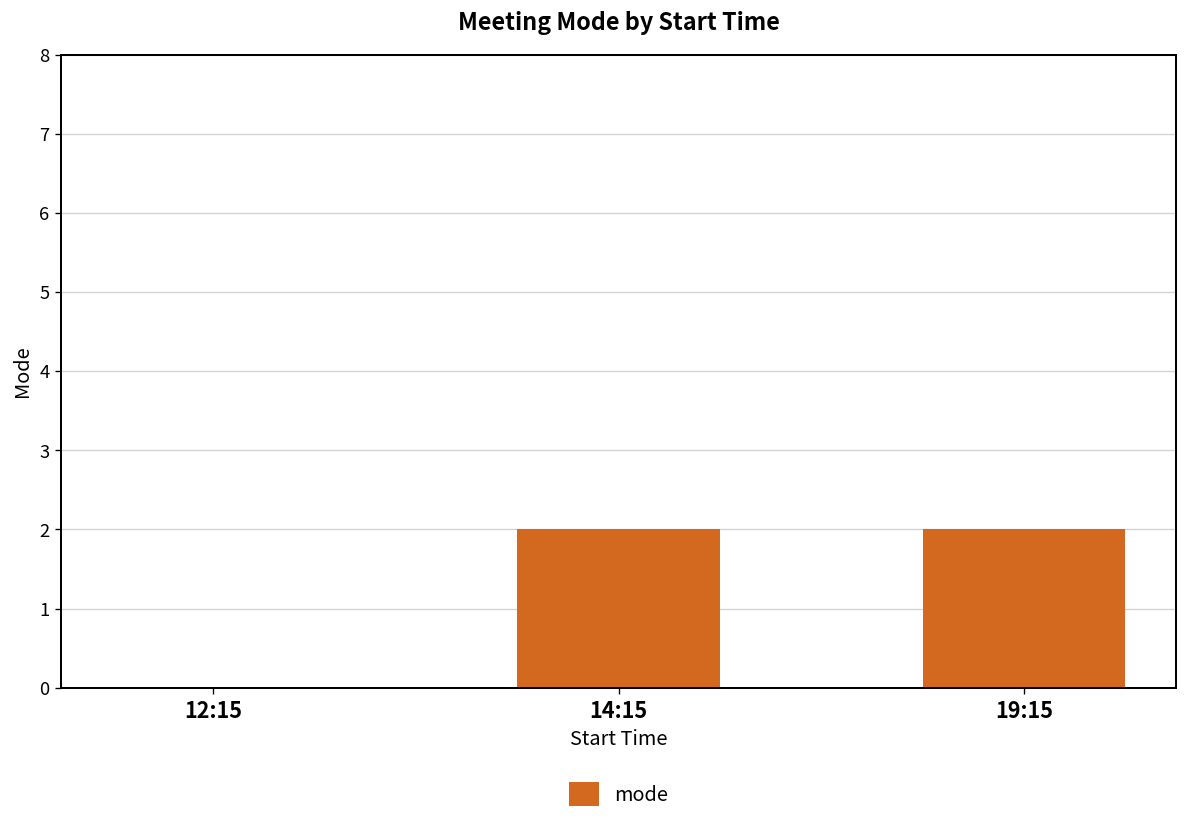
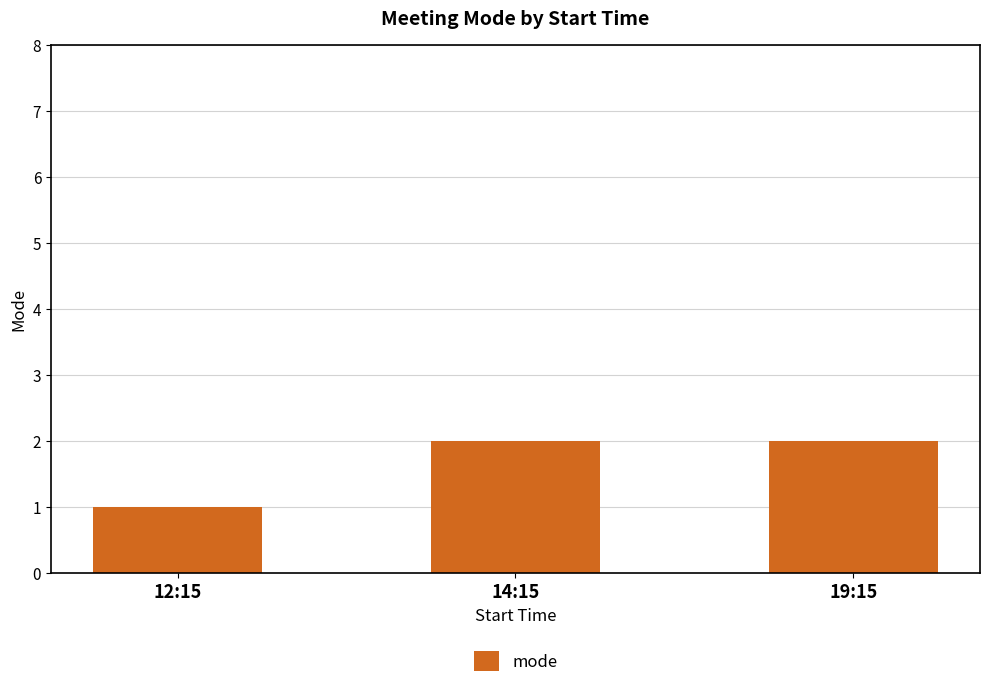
  {
-   "12:15": 0,
+   "12:15": 1,
    "14:15": 2,
    "19:15": 2
  }
